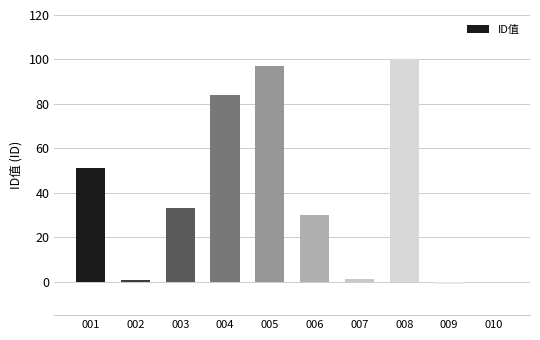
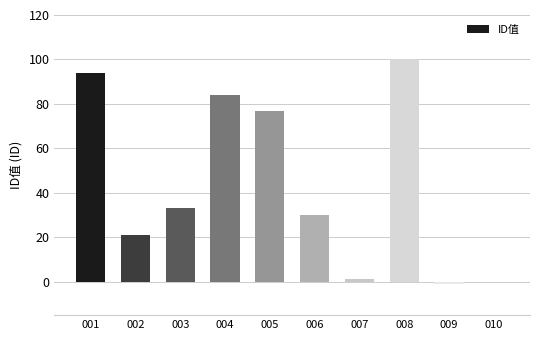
  {
-   "001": 51,
-   "002": 1,
+   "001": 94,
+   "002": 21,
    "003": 33,
    "004": 84,
-   "005": 97,
+   "005": 77,
    "006": 30,
    "007": 1,
    "008": 100,
    "010": 0
  }
